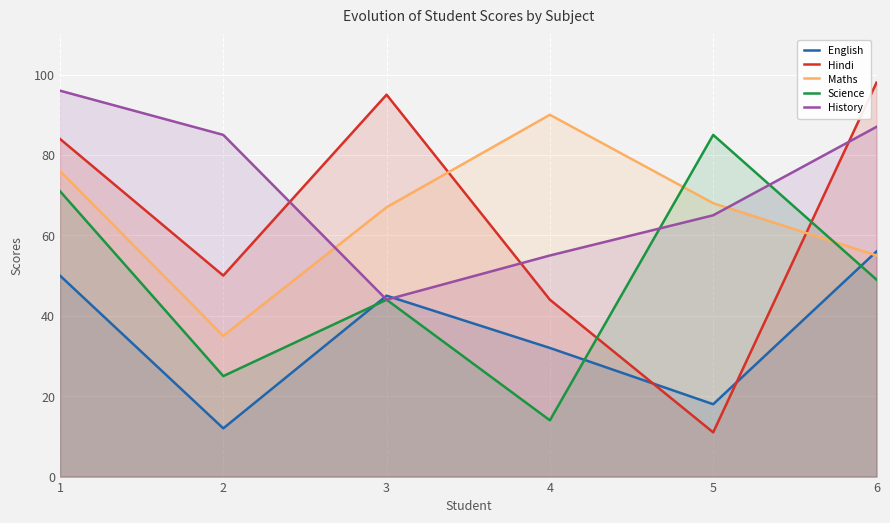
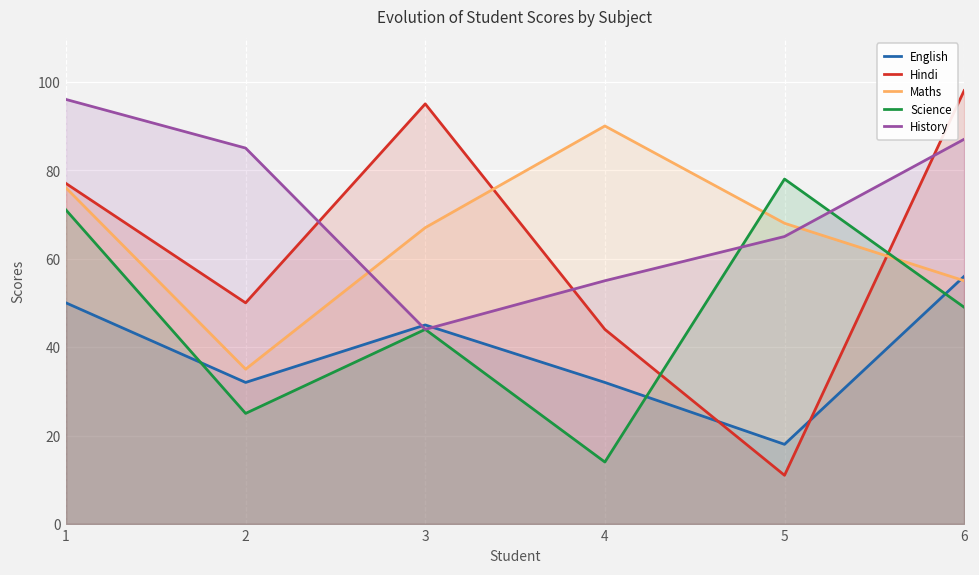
  {
    "English": {
      "1": 50,
-     "2": 12,
+     "2": 32,
      "3": 45,
      "4": 32,
      "5": 18,
      "6": 56
    },
    "Hindi": {
-     "1": 84,
+     "1": 77,
      "2": 50,
      "3": 95,
      "4": 44,
      "5": 11,
      "6": 98
    },
    "Maths": {
      "1": 76,
      "2": 35,
      "3": 67,
      "4": 90,
      "5": 68,
      "6": 55
    },
    "Science": {
      "1": 71,
      "2": 25,
      "4": 14,
-     "5": 85,
+     "5": 78,
      "6": 49
    },
    "History": {
      "1": 96,
      "2": 85,
      "4": 55,
      "5": 65,
      "6": 87
    }
  }
